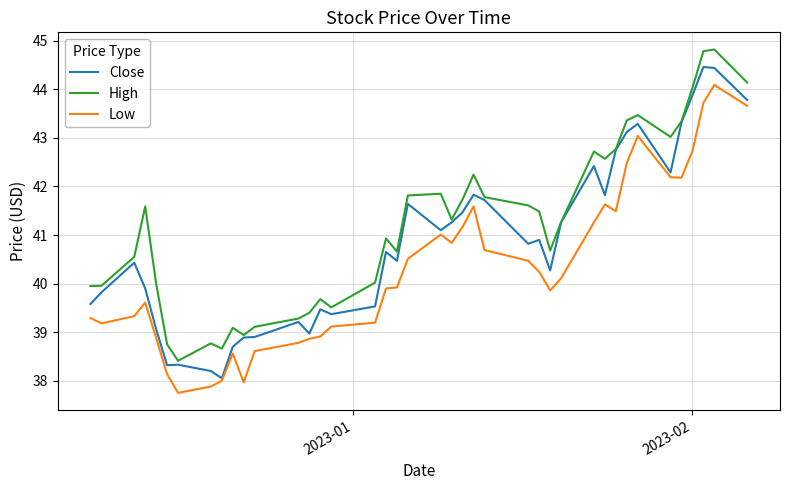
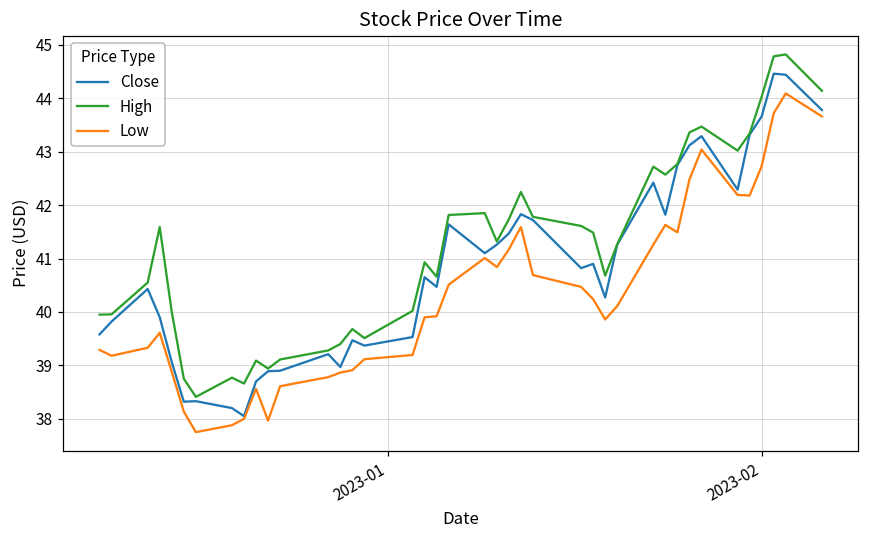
  {
    "Close": {
-     "2023-02": 43.9
+     "2023-02": 43.7
    },
    "High": {
      "2023-02": 44.0
    },
    "Low": {
      "2023-02": 42.7
    }
  }
